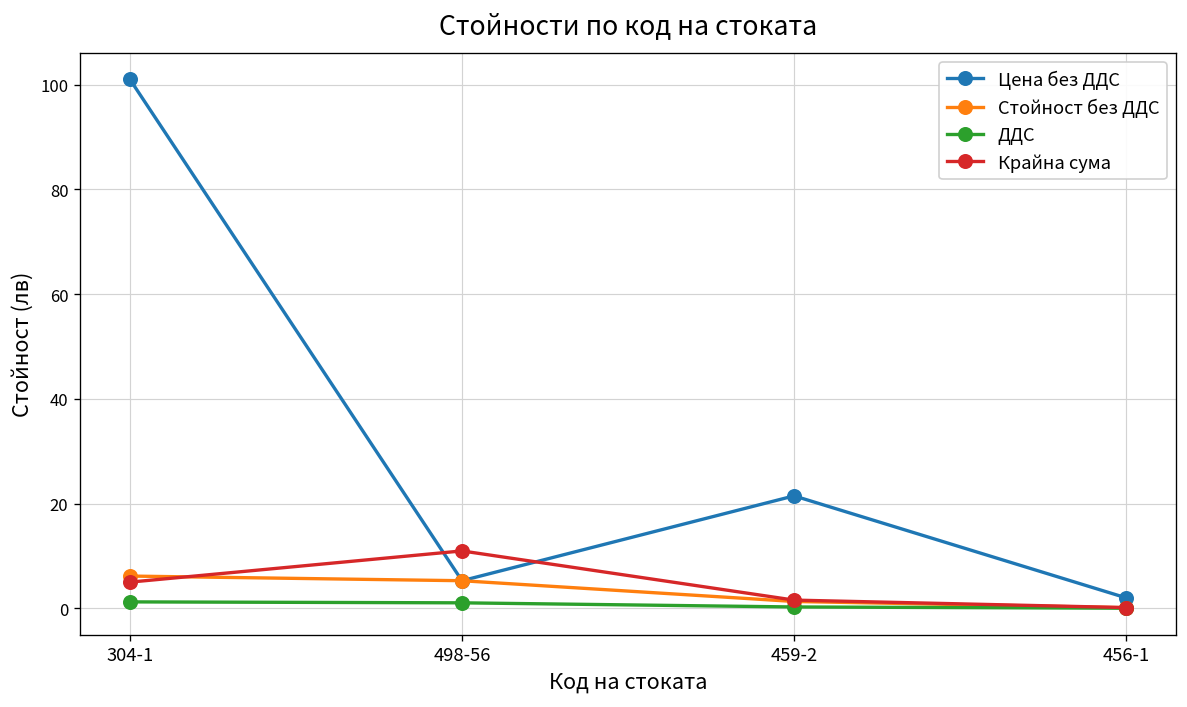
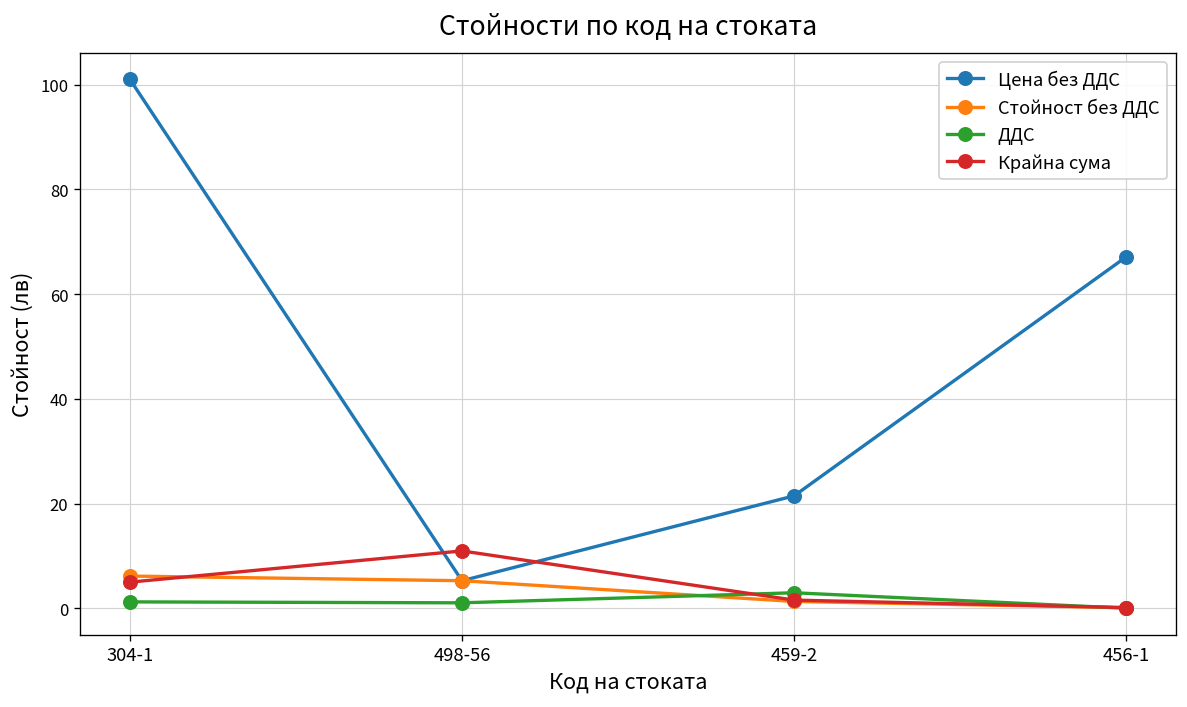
  {
    "Цена без ДДС": {
      "304-1": 101,
      "459-2": 21,
-     "456-1": 2
+     "456-1": 67
    },
    "Стойност без ДДС": {
      "304-1": 6
    },
    "ДДС": {
      "304-1": 1,
      "498-56": 1,
-     "459-2": 0
+     "459-2": 3
    },
    "Крайна сума": {
      "304-1": 5,
      "498-56": 11
    }
  }
